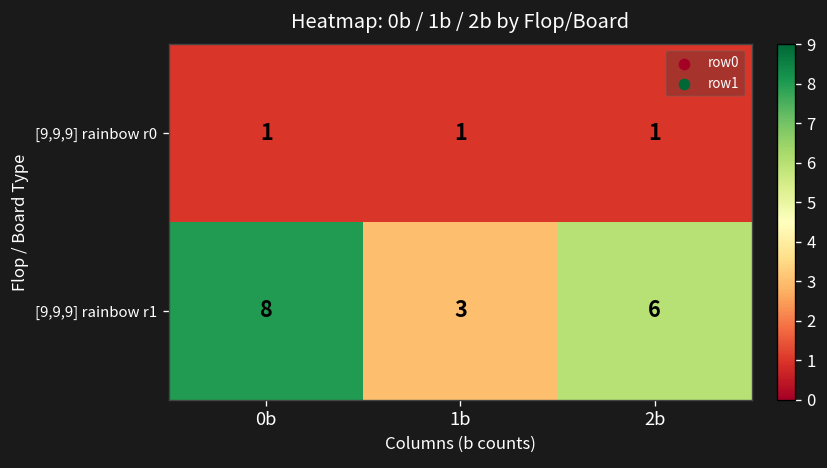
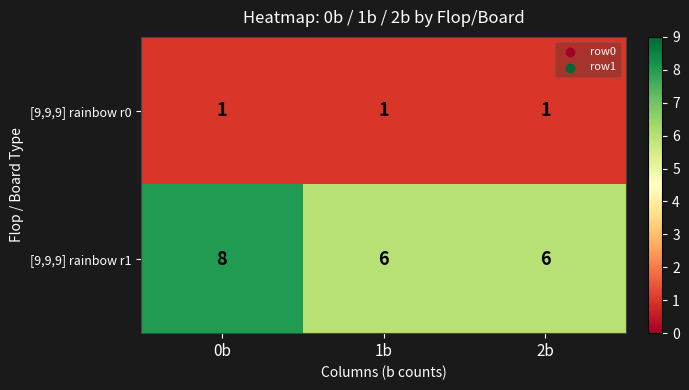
  {
    "[9,9,9] rainbow r0": {
      "0b": 1,
      "1b": 1,
      "2b": 1
    },
    "[9,9,9] rainbow r1": {
      "0b": 8,
-     "1b": 3,
+     "1b": 6,
      "2b": 6
    }
  }
